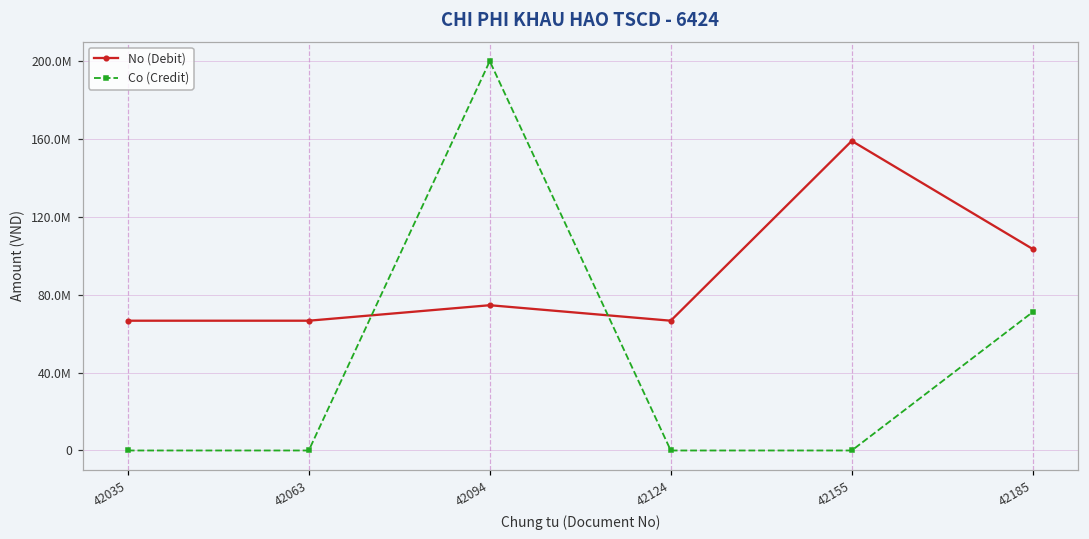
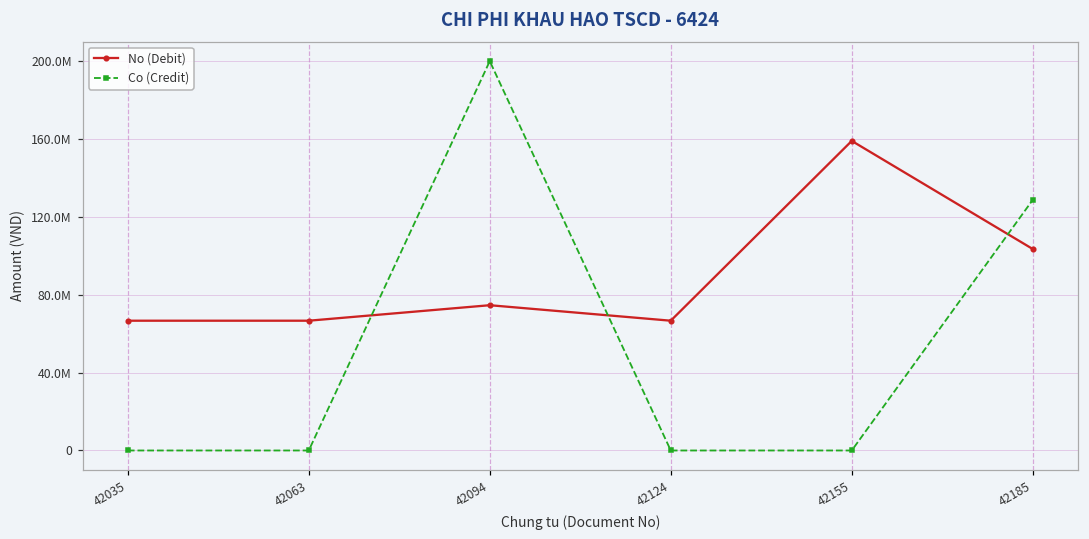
  {
    "No (Debit)": {
      "42035": 67000000,
      "42063": 67000000,
      "42094": 75000000,
      "42124": 67000000,
      "42155": 159000000,
      "42185": 103000000
    },
    "Co (Credit)": {
      "42035": 0,
      "42063": 0,
      "42094": 200000000,
      "42124": 0,
      "42155": 0,
-     "42185": 71000000
+     "42185": 129000000
    }
  }
